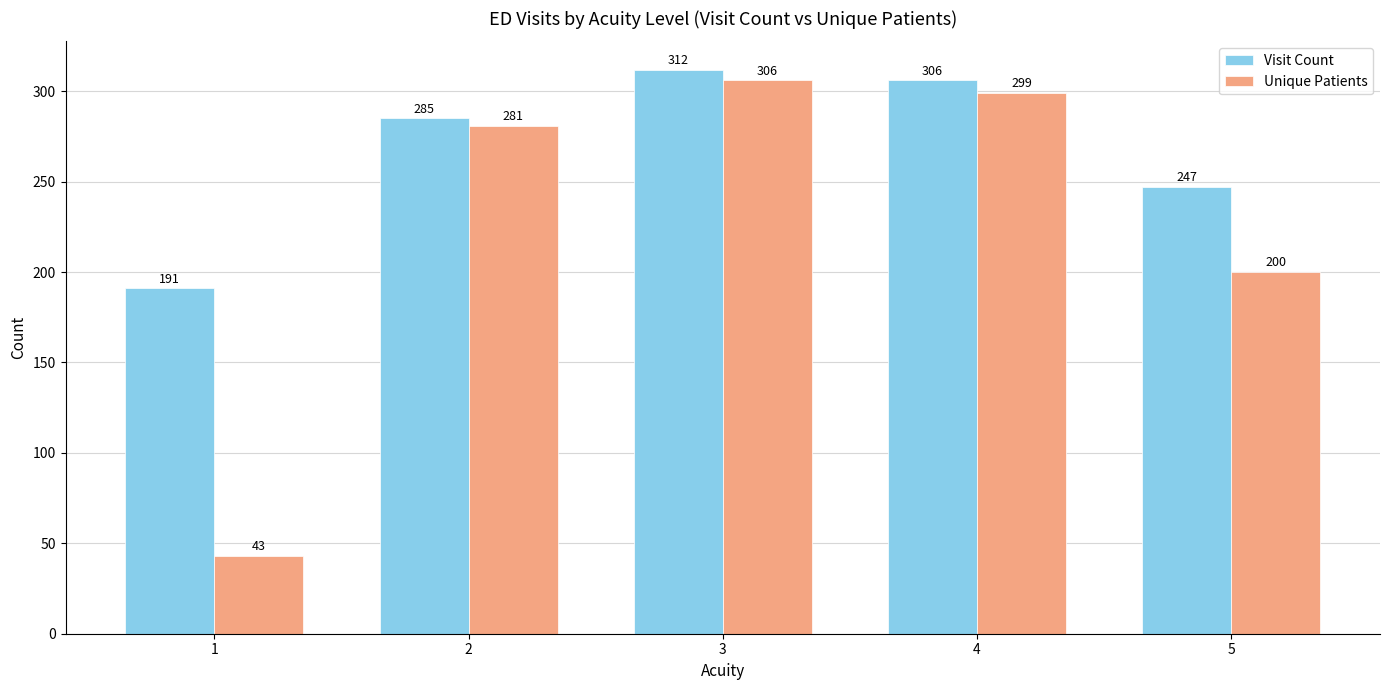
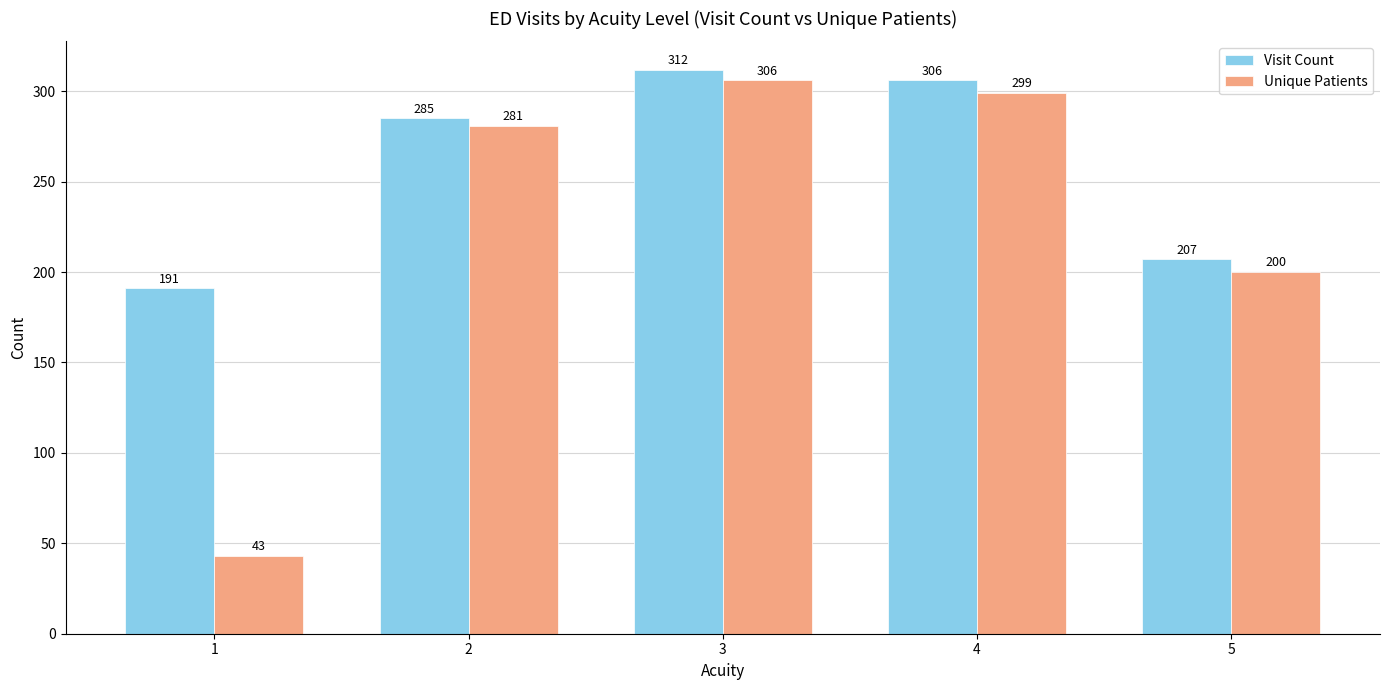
  {
    "Visit Count": {
      "1": 191,
      "2": 285,
      "3": 312,
      "4": 306,
-     "5": 247
+     "5": 207
    },
    "Unique Patients": {
      "1": 43,
      "2": 281,
      "3": 306,
      "4": 299,
      "5": 200
    }
  }
